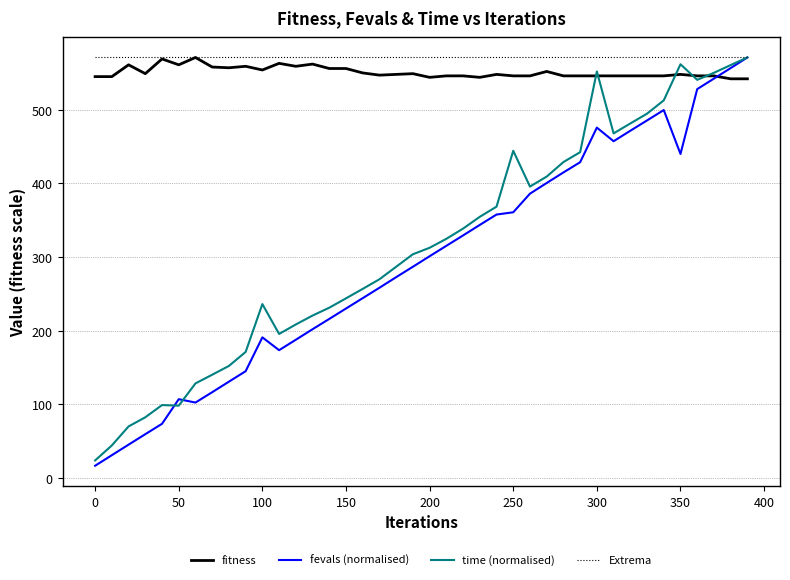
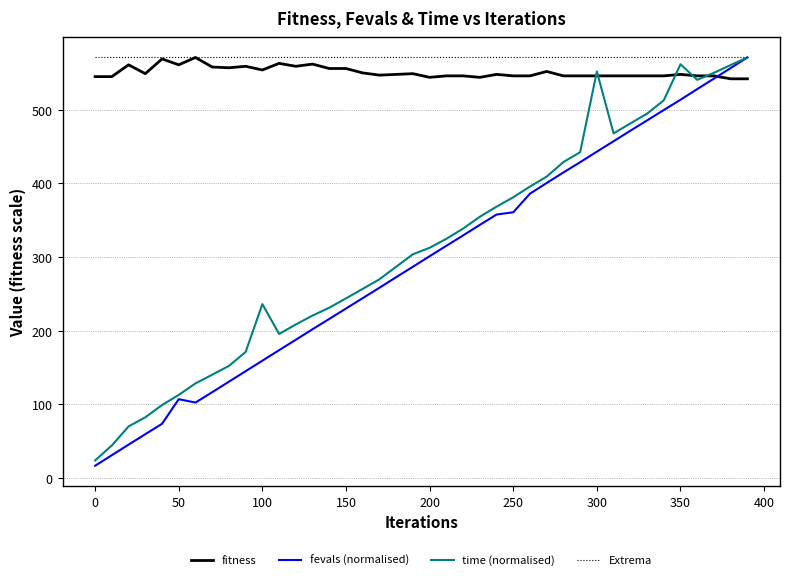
  {
    "fevals (normalised)": {
      "0": 20,
      "50": 110,
-     "100": 190,
+     "100": 160,
      "150": 230,
      "200": 300,
      "250": 360,
-     "300": 480,
-     "350": 440
+     "300": 440,
+     "350": 510
    },
    "time (normalised)": {
      "0": 20,
-     "50": 100,
+     "50": 110,
      "100": 240,
      "150": 240,
      "200": 310,
-     "250": 440,
+     "250": 380,
      "300": 550,
      "350": 560
    }
  }
